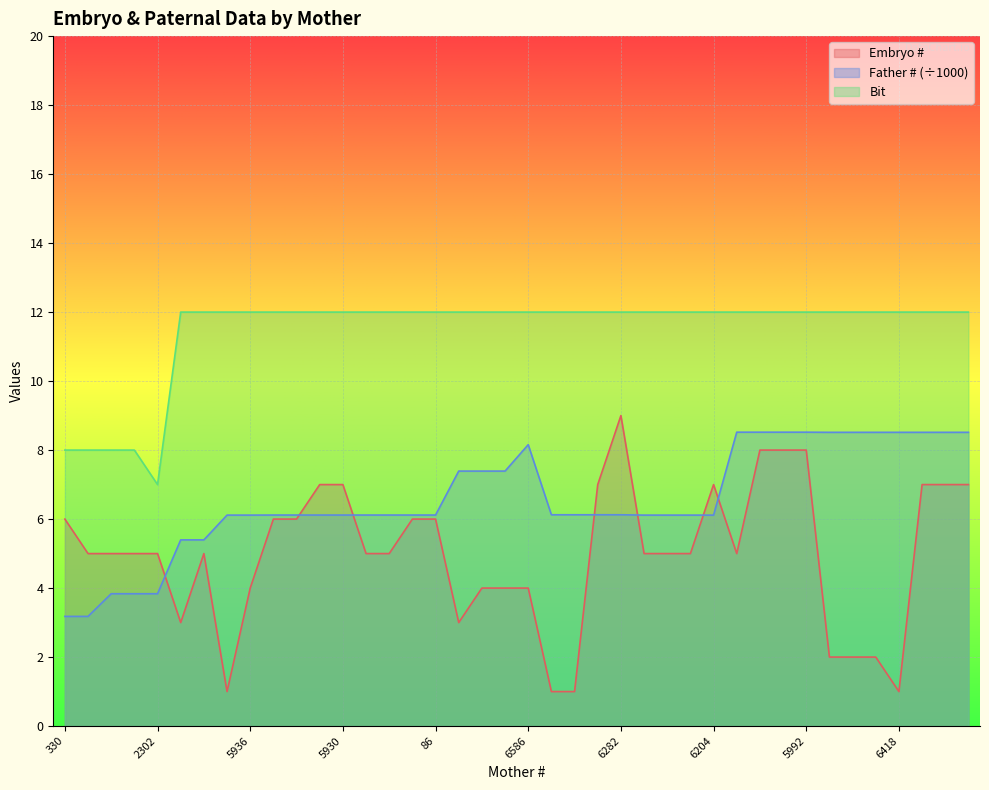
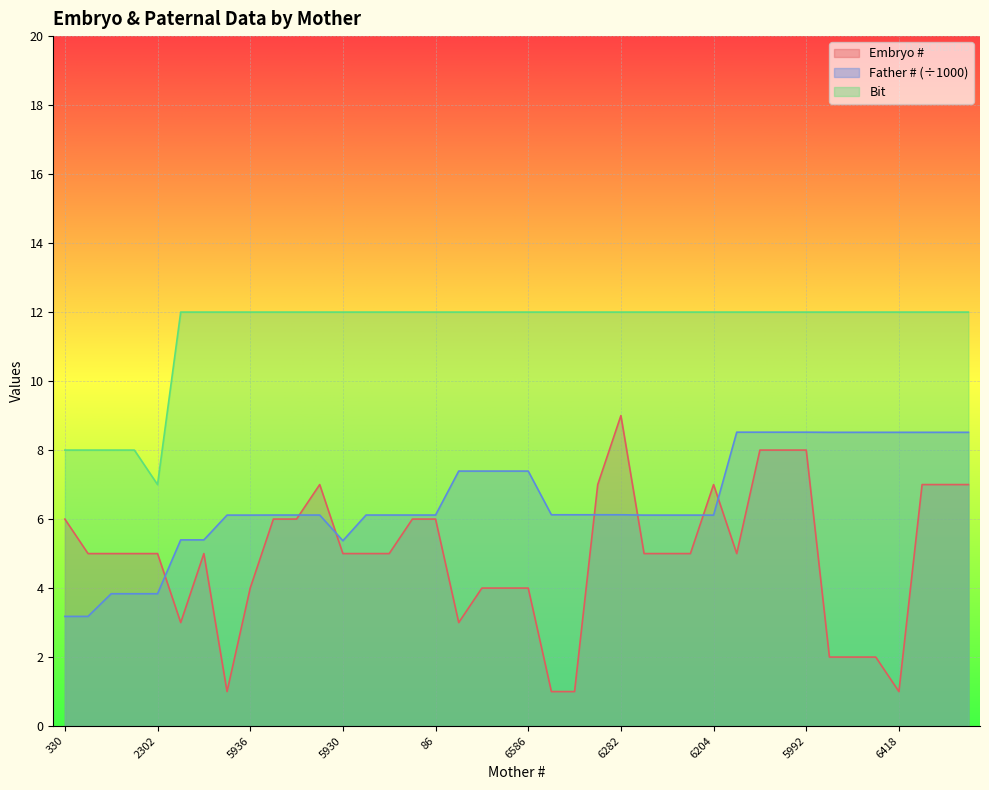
  {
    "Embryo #": {
      "330": 6,
      "2302": 5,
      "5936": 4,
-     "5930": 7,
+     "5930": 5,
      "86": 6,
      "6586": 4,
      "6282": 9,
      "6204": 7,
      "5992": 8,
      "6418": 1
    },
    "Father # (÷1000)": {
      "330": 3.2,
      "2302": 3.8,
      "5936": 6.1,
-     "5930": 6.1,
+     "5930": 5.4,
      "86": 6.1,
-     "6586": 8.2,
+     "6586": 7.4,
      "6282": 6.1,
      "6204": 6.1,
      "5992": 8.5,
      "6418": 8.5
    },
    "Bit": {
      "330": 8.0,
      "2302": 7.0,
      "5936": 12.0,
      "5930": 12.0,
      "86": 12.0,
      "6586": 12.0,
      "6282": 12.0,
      "6204": 12.0,
      "5992": 12.0,
      "6418": 12.0
    }
  }
